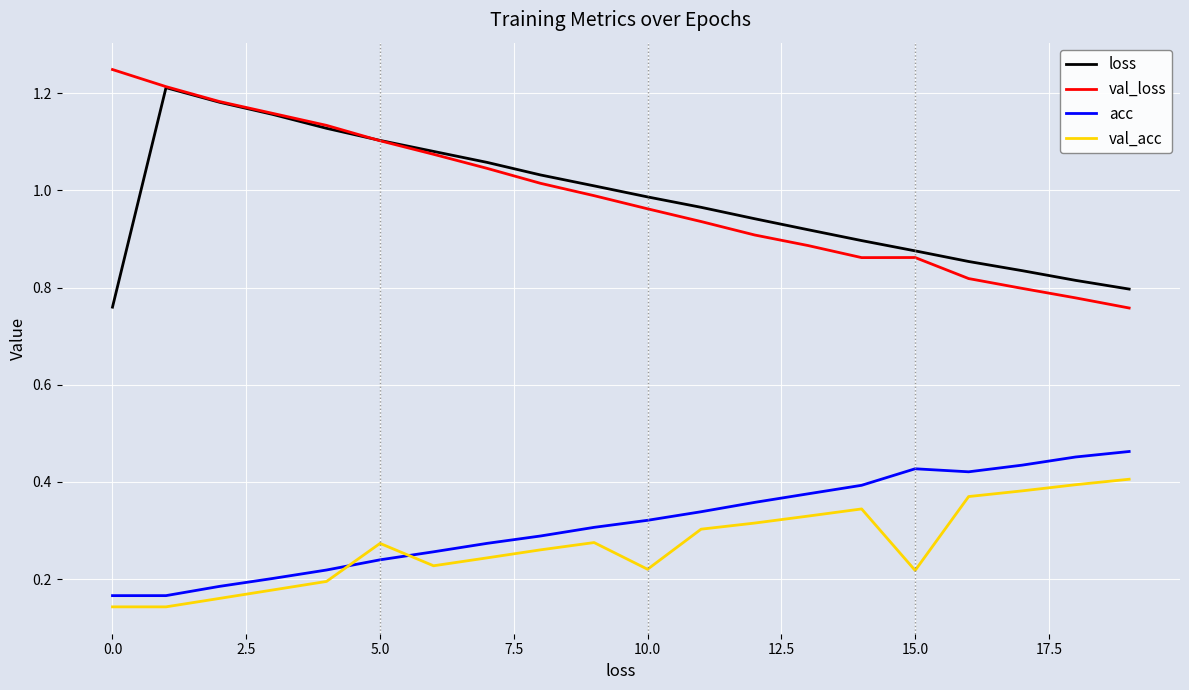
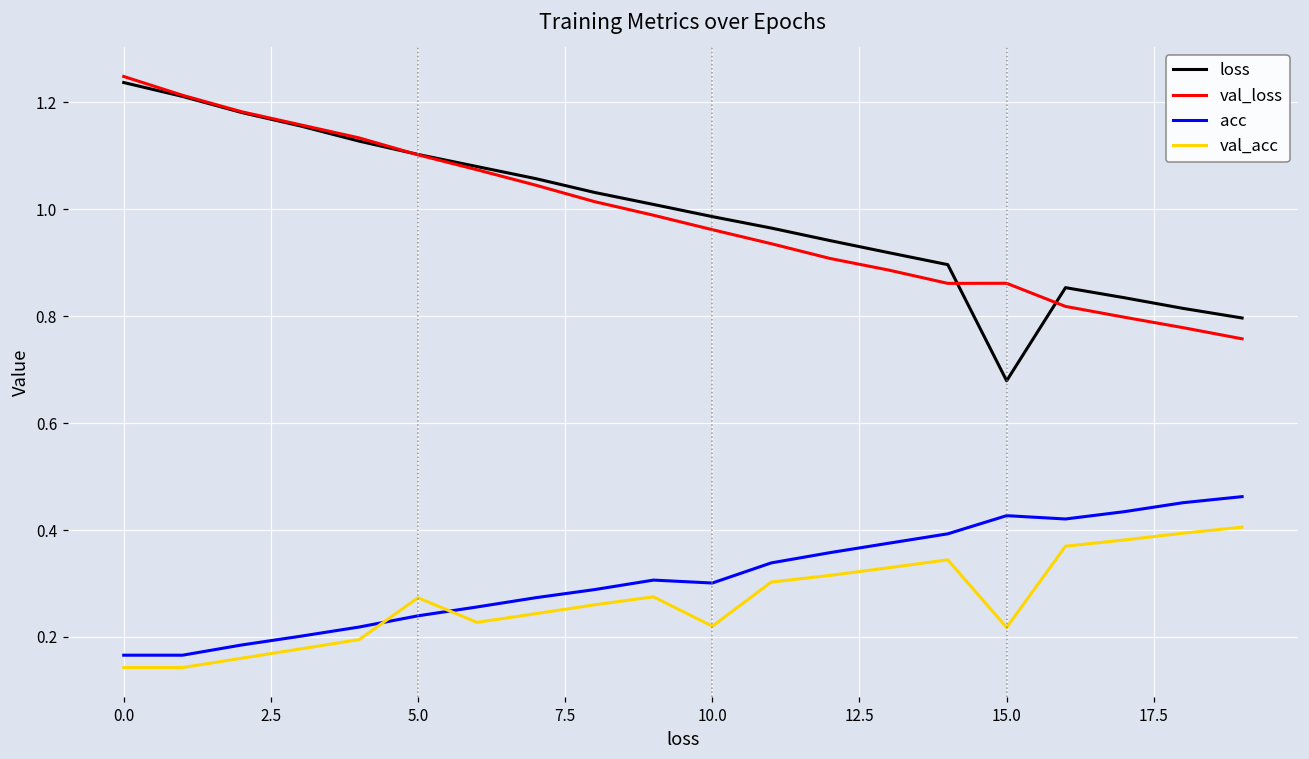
  {
    "loss": {
-     "0.0": 0.76,
+     "0.0": 1.24,
      "10.0": 0.99,
-     "15.0": 0.88
+     "15.0": 0.68
    },
    "val_loss": {
      "0.0": 1.25,
      "10.0": 0.96,
      "15.0": 0.86
    },
    "acc": {
      "0.0": 0.17,
      "5.0": 0.24,
-     "10.0": 0.32,
+     "10.0": 0.30,
      "15.0": 0.43
    },
    "val_acc": {
      "0.0": 0.14,
      "5.0": 0.27,
      "10.0": 0.22,
      "15.0": 0.22
    }
  }
